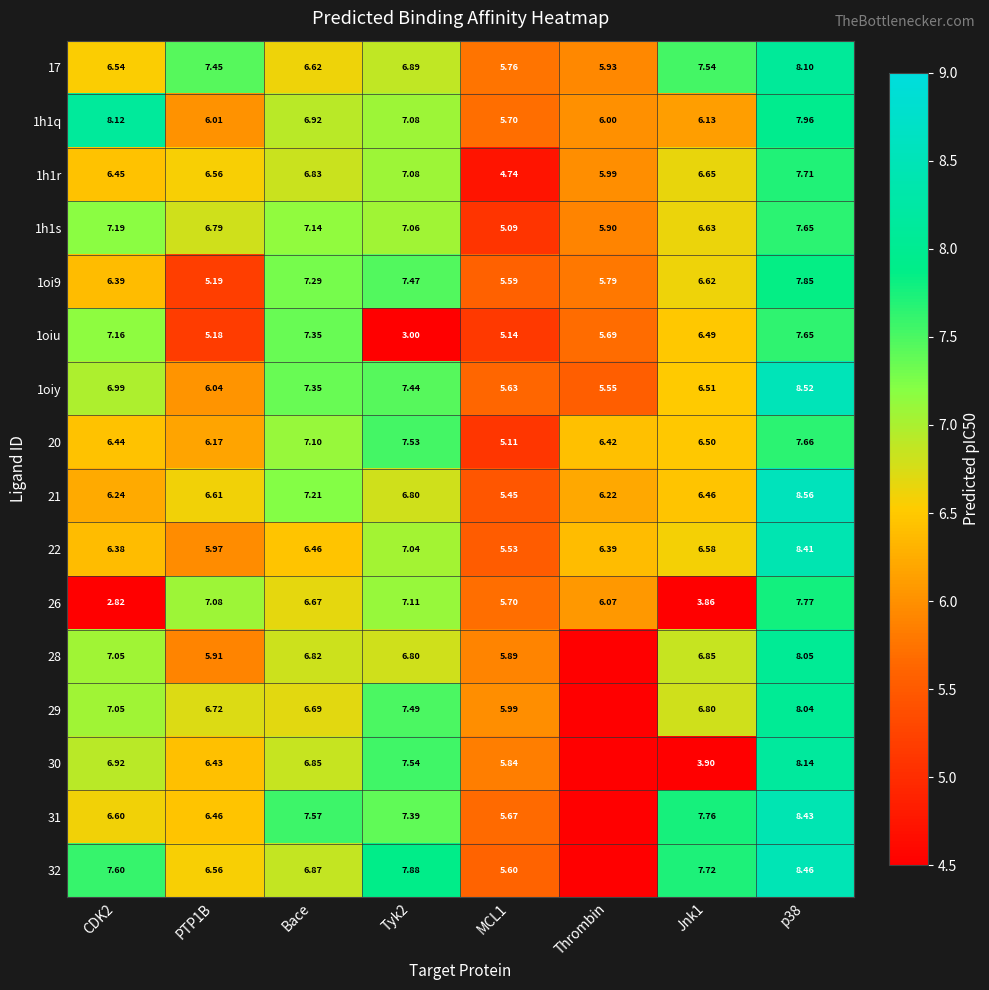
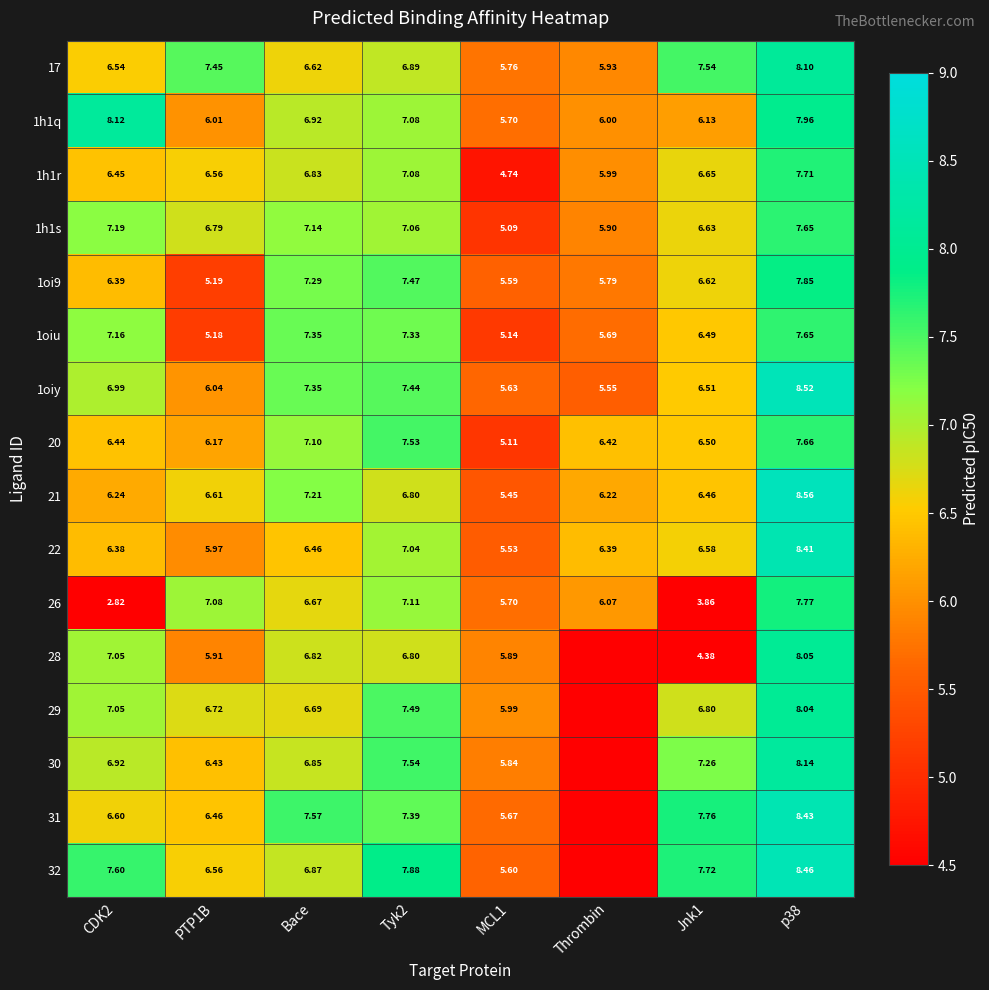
  {
    "17": {
      "CDK2": 6.54,
      "PTP1B": 7.45,
      "Bace": 6.62,
      "Tyk2": 6.89,
      "MCL1": 5.76,
      "Thrombin": 5.93,
      "Jnk1": 7.54,
      "p38": 8.10
    },
    "1h1q": {
      "CDK2": 8.12,
      "PTP1B": 6.01,
      "Bace": 6.92,
      "Tyk2": 7.08,
      "MCL1": 5.70,
      "Thrombin": 6.00,
      "Jnk1": 6.13,
      "p38": 7.96
    },
    "1h1r": {
      "CDK2": 6.45,
      "PTP1B": 6.56,
      "Bace": 6.83,
      "Tyk2": 7.08,
      "MCL1": 4.74,
      "Thrombin": 5.99,
      "Jnk1": 6.65,
      "p38": 7.71
    },
    "1h1s": {
      "CDK2": 7.19,
      "PTP1B": 6.79,
      "Bace": 7.14,
      "Tyk2": 7.06,
      "MCL1": 5.09,
      "Thrombin": 5.90,
      "Jnk1": 6.63,
      "p38": 7.65
    },
    "1oi9": {
      "CDK2": 6.39,
      "PTP1B": 5.19,
      "Bace": 7.29,
      "Tyk2": 7.47,
      "MCL1": 5.59,
      "Thrombin": 5.79,
      "Jnk1": 6.62,
      "p38": 7.85
    },
    "1oiu": {
      "CDK2": 7.16,
      "PTP1B": 5.18,
      "Bace": 7.35,
-     "Tyk2": 3.00,
+     "Tyk2": 7.33,
      "MCL1": 5.14,
      "Thrombin": 5.69,
      "Jnk1": 6.49,
      "p38": 7.65
    },
    "1oiy": {
      "CDK2": 6.99,
      "PTP1B": 6.04,
      "Bace": 7.35,
      "Tyk2": 7.44,
      "MCL1": 5.63,
      "Thrombin": 5.55,
      "Jnk1": 6.51,
      "p38": 8.52
    },
    "20": {
      "CDK2": 6.44,
      "PTP1B": 6.17,
      "Bace": 7.10,
      "Tyk2": 7.53,
      "MCL1": 5.11,
      "Thrombin": 6.42,
      "Jnk1": 6.50,
      "p38": 7.66
    },
    "21": {
      "CDK2": 6.24,
      "PTP1B": 6.61,
      "Bace": 7.21,
      "Tyk2": 6.80,
      "MCL1": 5.45,
      "Thrombin": 6.22,
      "Jnk1": 6.46,
      "p38": 8.56
    },
    "22": {
      "CDK2": 6.38,
      "PTP1B": 5.97,
      "Bace": 6.46,
      "Tyk2": 7.04,
      "MCL1": 5.53,
      "Thrombin": 6.39,
      "Jnk1": 6.58,
      "p38": 8.41
    },
    "26": {
      "CDK2": 2.82,
      "PTP1B": 7.08,
      "Bace": 6.67,
      "Tyk2": 7.11,
      "MCL1": 5.70,
      "Thrombin": 6.07,
      "Jnk1": 3.86,
      "p38": 7.77
    },
    "28": {
      "CDK2": 7.05,
      "PTP1B": 5.91,
      "Bace": 6.82,
      "Tyk2": 6.80,
      "MCL1": 5.89,
-     "Jnk1": 6.85,
+     "Jnk1": 4.38,
      "p38": 8.05
    },
    "29": {
      "CDK2": 7.05,
      "PTP1B": 6.72,
      "Bace": 6.69,
      "Tyk2": 7.49,
      "MCL1": 5.99,
      "Jnk1": 6.80,
      "p38": 8.04
    },
    "30": {
      "CDK2": 6.92,
      "PTP1B": 6.43,
      "Bace": 6.85,
      "Tyk2": 7.54,
      "MCL1": 5.84,
-     "Jnk1": 3.90,
+     "Jnk1": 7.26,
      "p38": 8.14
    },
    "31": {
      "CDK2": 6.60,
      "PTP1B": 6.46,
      "Bace": 7.57,
      "Tyk2": 7.39,
      "MCL1": 5.67,
      "Jnk1": 7.76,
      "p38": 8.43
    },
    "32": {
      "CDK2": 7.60,
      "PTP1B": 6.56,
      "Bace": 6.87,
      "Tyk2": 7.88,
      "MCL1": 5.60,
      "Jnk1": 7.72,
      "p38": 8.46
    }
  }
